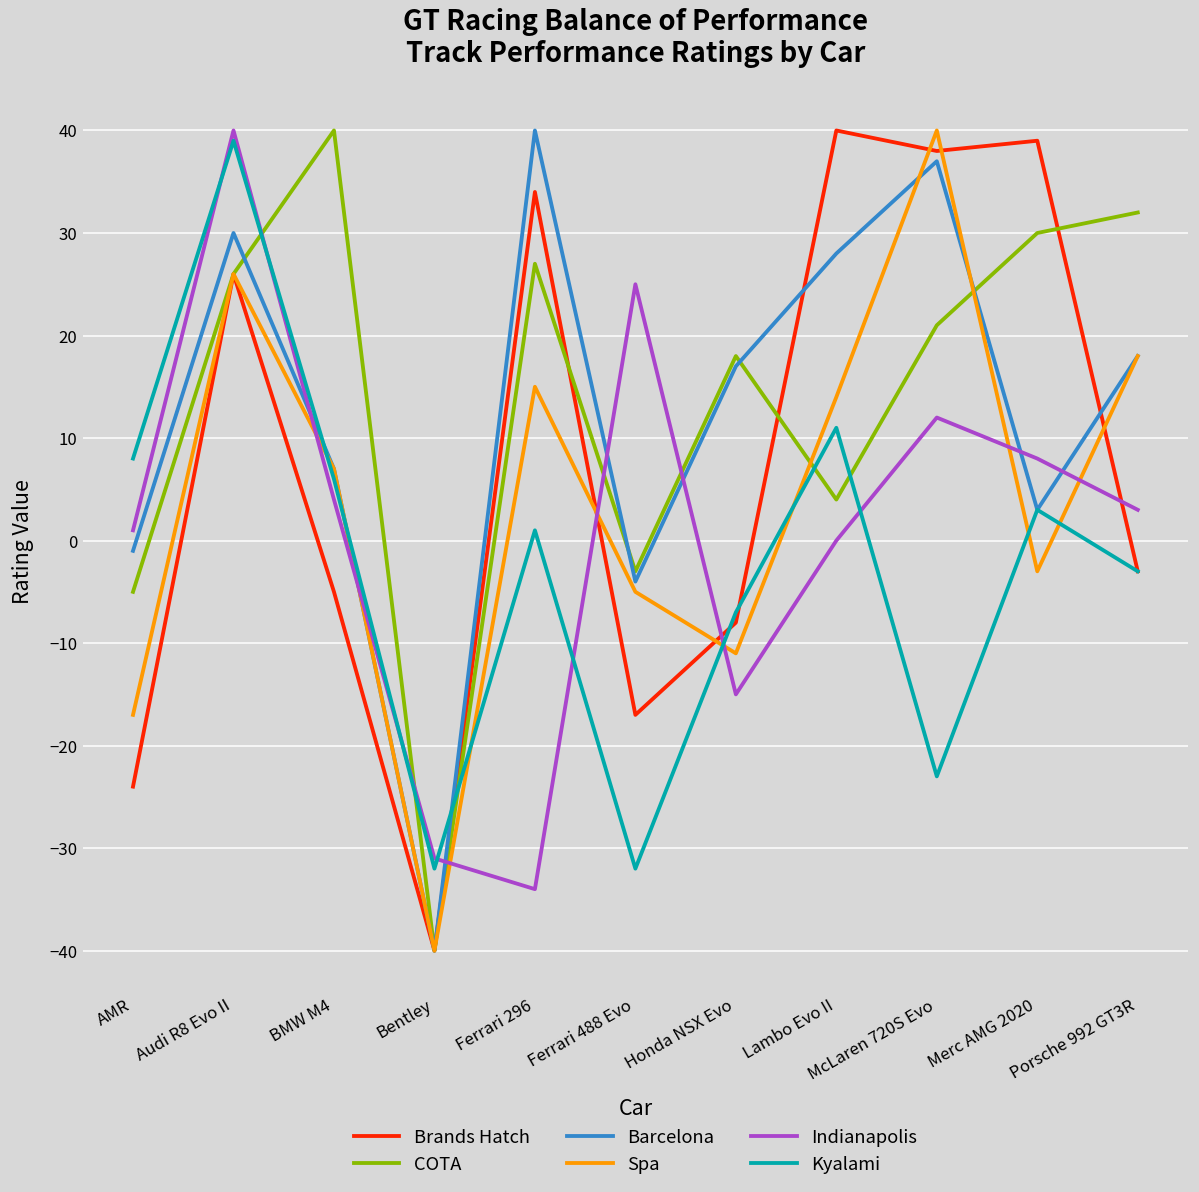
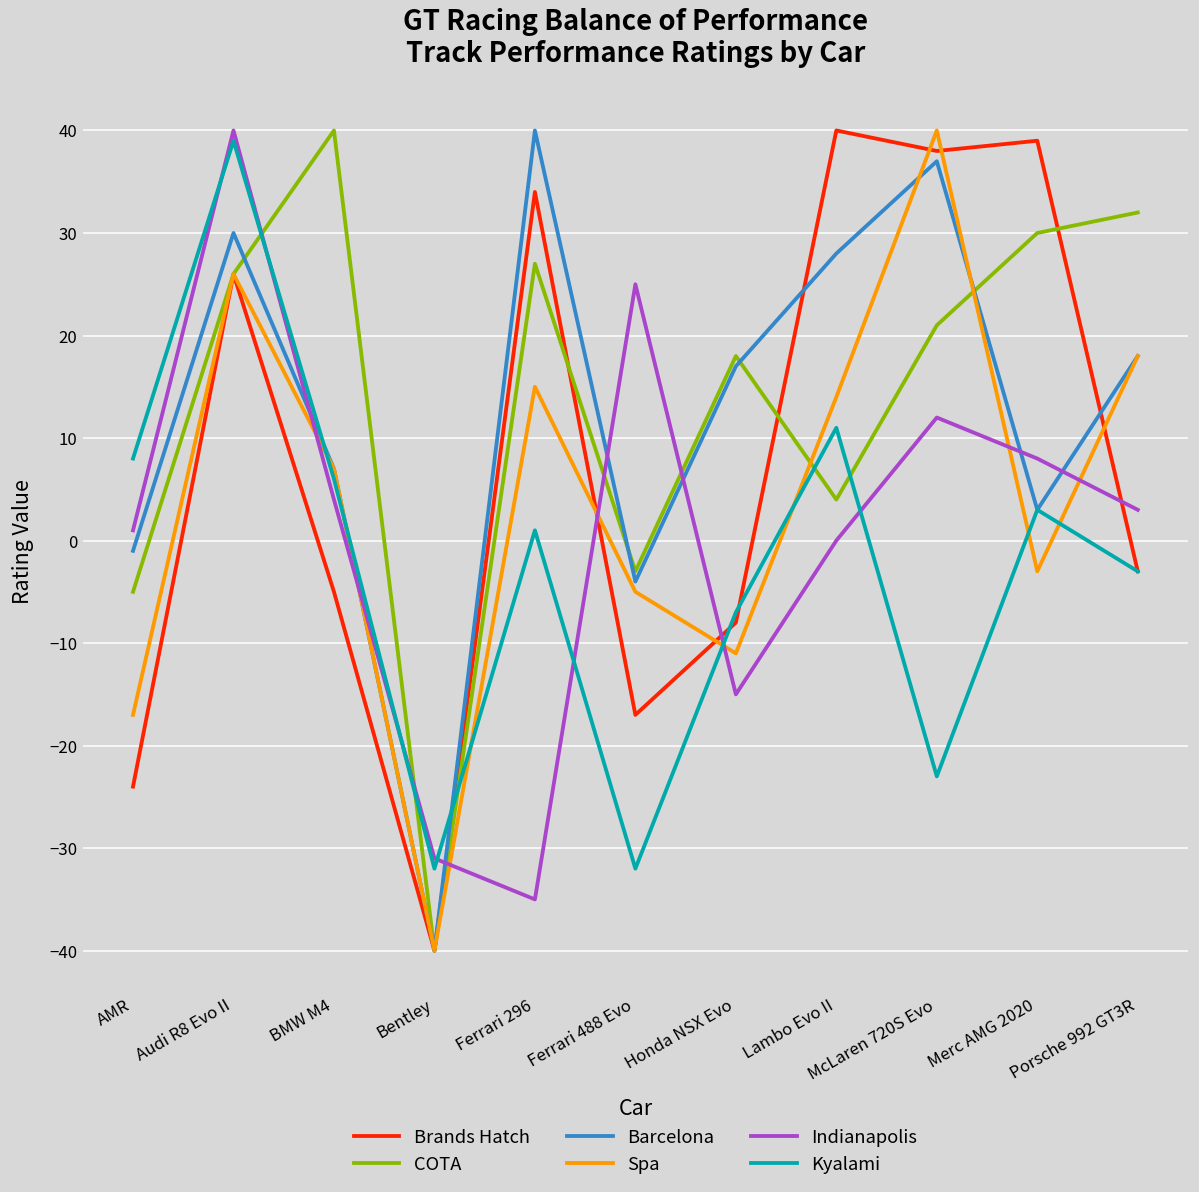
  {
    "Brands Hatch": {
      "AMR": -24,
      "BMW M4": -5,
      "Ferrari 296": 34,
      "Ferrari 488 Evo": -17,
      "Honda NSX Evo": -8,
      "Lambo Evo II": 40,
      "McLaren 720S Evo": 38,
      "Merc AMG 2020": 39
    },
    "COTA": {
      "AMR": -5,
      "BMW M4": 40,
      "Ferrari 296": 27,
      "Ferrari 488 Evo": -3,
      "Honda NSX Evo": 18,
      "Lambo Evo II": 4,
      "McLaren 720S Evo": 21,
      "Merc AMG 2020": 30,
      "Porsche 992 GT3R": 32
    },
    "Barcelona": {
      "AMR": -1,
      "Audi R8 Evo II": 30,
      "Ferrari 296": 40,
      "Ferrari 488 Evo": -4,
      "Honda NSX Evo": 17,
      "Lambo Evo II": 28,
      "McLaren 720S Evo": 37
    },
    "Spa": {
      "AMR": -17,
      "Ferrari 296": 15,
      "Ferrari 488 Evo": -5,
      "Honda NSX Evo": -11,
      "Lambo Evo II": 14,
      "McLaren 720S Evo": 40,
      "Merc AMG 2020": -3
    },
    "Indianapolis": {
      "AMR": 1,
      "Audi R8 Evo II": 40,
      "BMW M4": 4,
      "Bentley": -31,
-     "Ferrari 296": -34,
+     "Ferrari 296": -35,
      "Ferrari 488 Evo": 25,
      "Honda NSX Evo": -15,
      "Lambo Evo II": 0,
      "McLaren 720S Evo": 12,
      "Merc AMG 2020": 8,
      "Porsche 992 GT3R": 3
    },
    "Kyalami": {
      "AMR": 8,
      "Audi R8 Evo II": 39,
      "BMW M4": 6,
      "Bentley": -32,
      "Ferrari 296": 1,
      "Ferrari 488 Evo": -32,
      "Honda NSX Evo": -7,
      "Lambo Evo II": 11,
      "McLaren 720S Evo": -23
    }
  }
